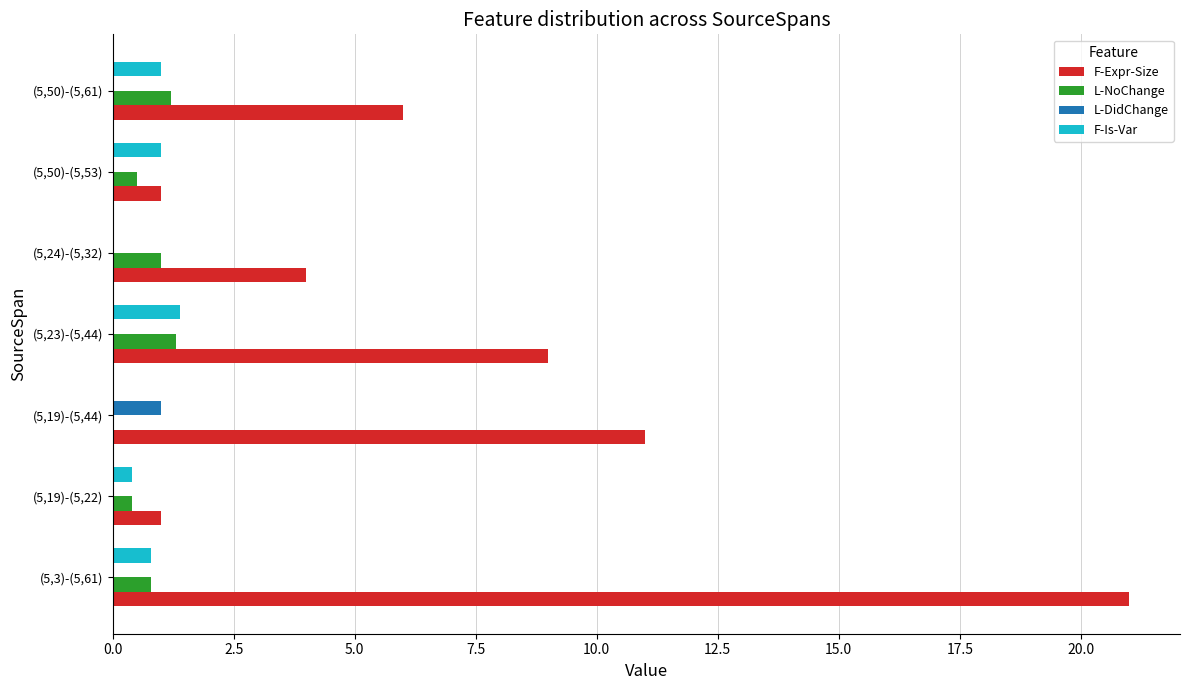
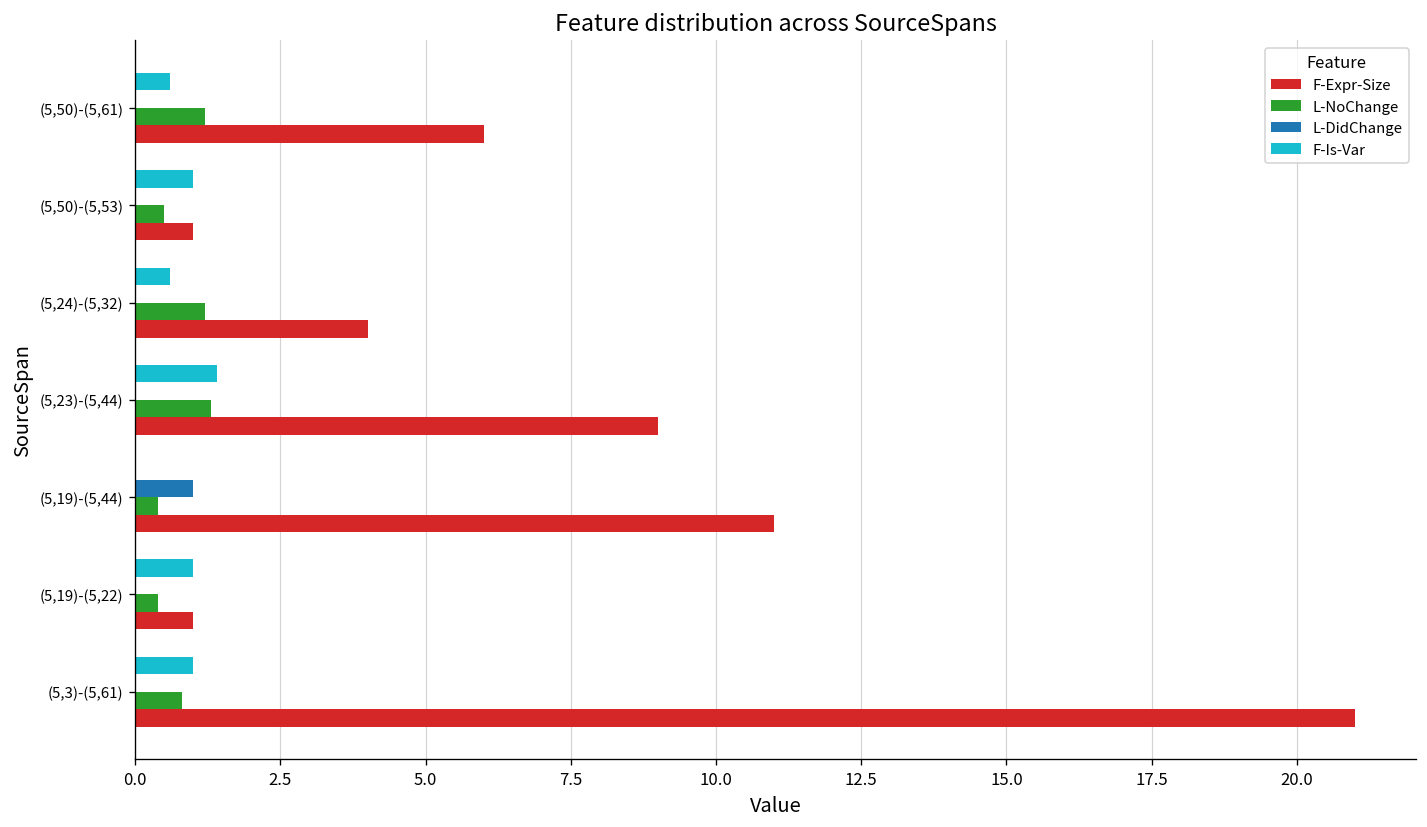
  {
    "F-Expr-Size": {
      "(5,50)-(5,61)": 6.0,
      "(5,50)-(5,53)": 1.0,
      "(5,24)-(5,32)": 4.0,
      "(5,23)-(5,44)": 9.0,
      "(5,19)-(5,44)": 11.0,
      "(5,19)-(5,22)": 1.0,
      "(5,3)-(5,61)": 21.0
    },
    "L-NoChange": {
      "(5,50)-(5,61)": 1.2,
      "(5,50)-(5,53)": 0.5,
-     "(5,24)-(5,32)": 1.0,
+     "(5,24)-(5,32)": 1.2,
      "(5,23)-(5,44)": 1.3,
-     "(5,19)-(5,44)": 0.0,
+     "(5,19)-(5,44)": 0.4,
      "(5,19)-(5,22)": 0.4,
      "(5,3)-(5,61)": 0.8
    },
    "L-DidChange": {
      "(5,50)-(5,61)": 0.0,
      "(5,50)-(5,53)": 0.0,
      "(5,24)-(5,32)": 0.0,
      "(5,23)-(5,44)": 0.0,
      "(5,19)-(5,44)": 1.0,
      "(5,19)-(5,22)": 0.0,
      "(5,3)-(5,61)": 0.0
    },
    "F-Is-Var": {
-     "(5,50)-(5,61)": 1.0,
+     "(5,50)-(5,61)": 0.6,
      "(5,50)-(5,53)": 1.0,
-     "(5,24)-(5,32)": 0.0,
+     "(5,24)-(5,32)": 0.6,
      "(5,23)-(5,44)": 1.4,
      "(5,19)-(5,44)": 0.0,
-     "(5,19)-(5,22)": 0.4,
-     "(5,3)-(5,61)": 0.8
+     "(5,19)-(5,22)": 1.0,
+     "(5,3)-(5,61)": 1.0
    }
  }
